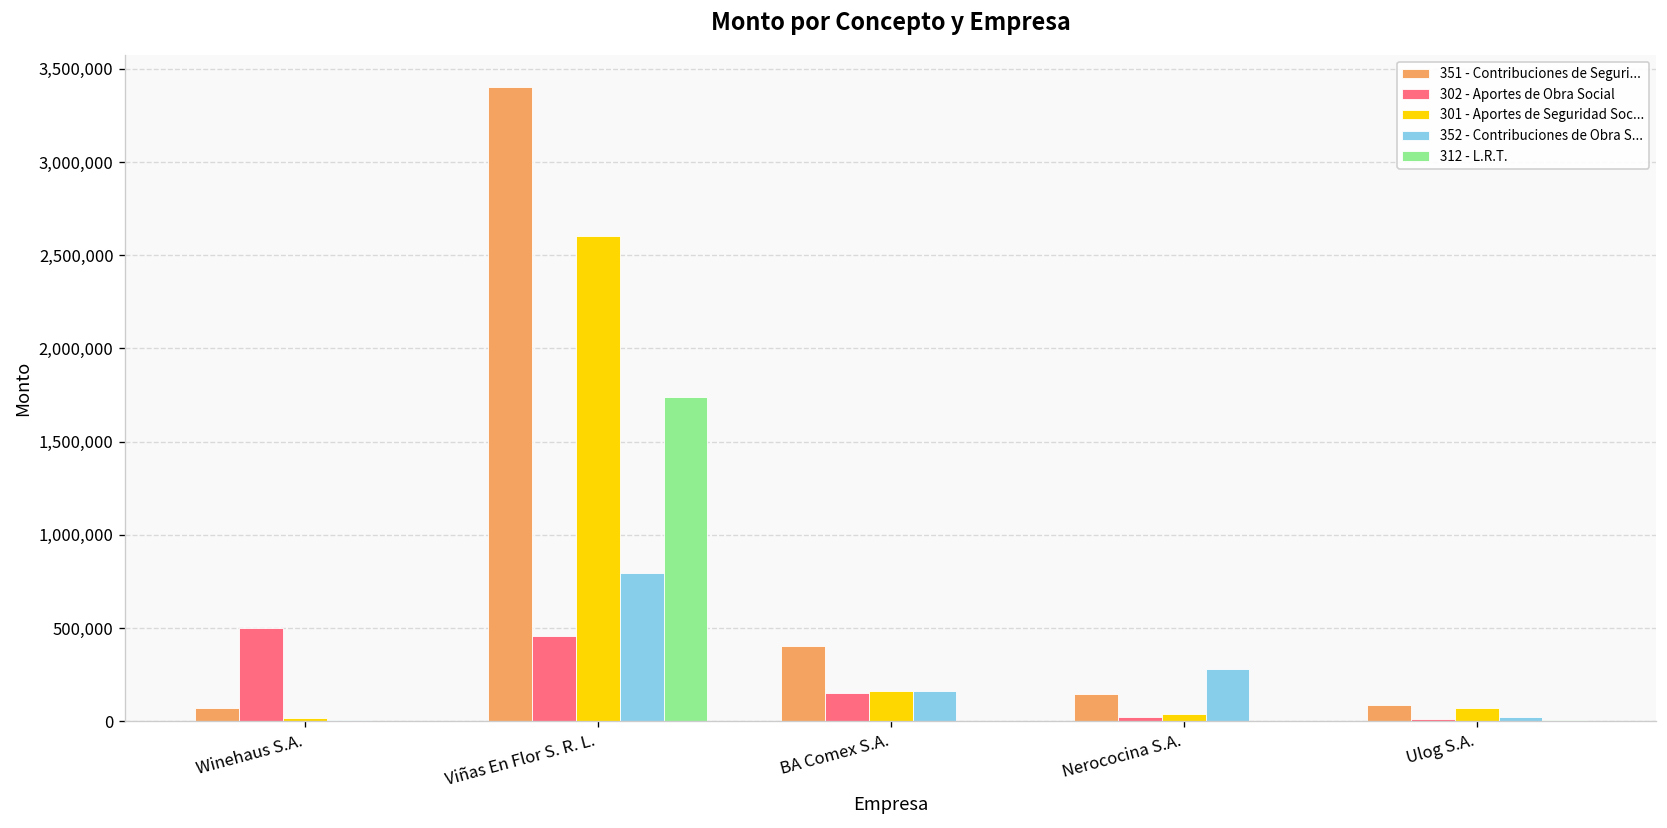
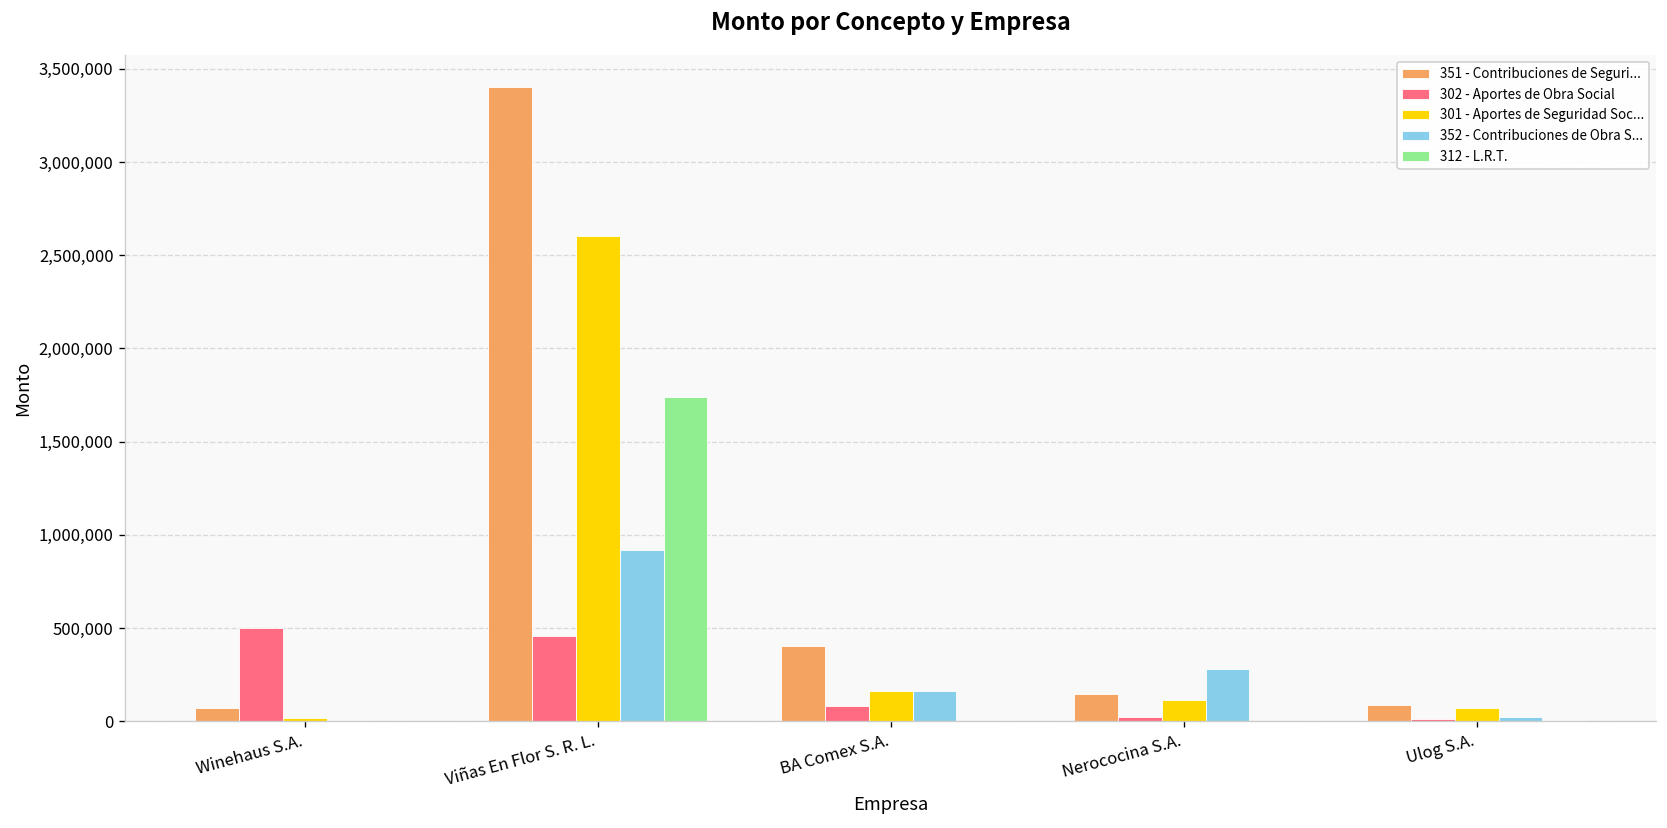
  {
    "351 - Contribuciones de Seguri...": {
      "Winehaus S.A.": "70,000",
      "Viñas En Flor S. R. L.": "3,400,000",
      "BA Comex S.A.": "400,000",
      "Nerococina S.A.": "140,000",
      "Ulog S.A.": "90,000"
    },
    "302 - Aportes de Obra Social": {
      "Winehaus S.A.": "500,000",
      "Viñas En Flor S. R. L.": "460,000",
-     "BA Comex S.A.": "150,000",
+     "BA Comex S.A.": "80,000",
      "Nerococina S.A.": "20,000"
    },
    "301 - Aportes de Seguridad Soc...": {
      "Viñas En Flor S. R. L.": "2,600,000",
      "BA Comex S.A.": "160,000",
-     "Nerococina S.A.": "40,000",
+     "Nerococina S.A.": "110,000",
      "Ulog S.A.": "70,000"
    },
    "352 - Contribuciones de Obra S...": {
-     "Viñas En Flor S. R. L.": "800,000",
+     "Viñas En Flor S. R. L.": "920,000",
      "BA Comex S.A.": "160,000",
      "Nerococina S.A.": "280,000",
      "Ulog S.A.": "20,000"
    },
    "312 - L.R.T.": {
      "Winehaus S.A.": "0",
      "Viñas En Flor S. R. L.": "1,740,000",
      "BA Comex S.A.": "0",
      "Nerococina S.A.": "0"
    }
  }
